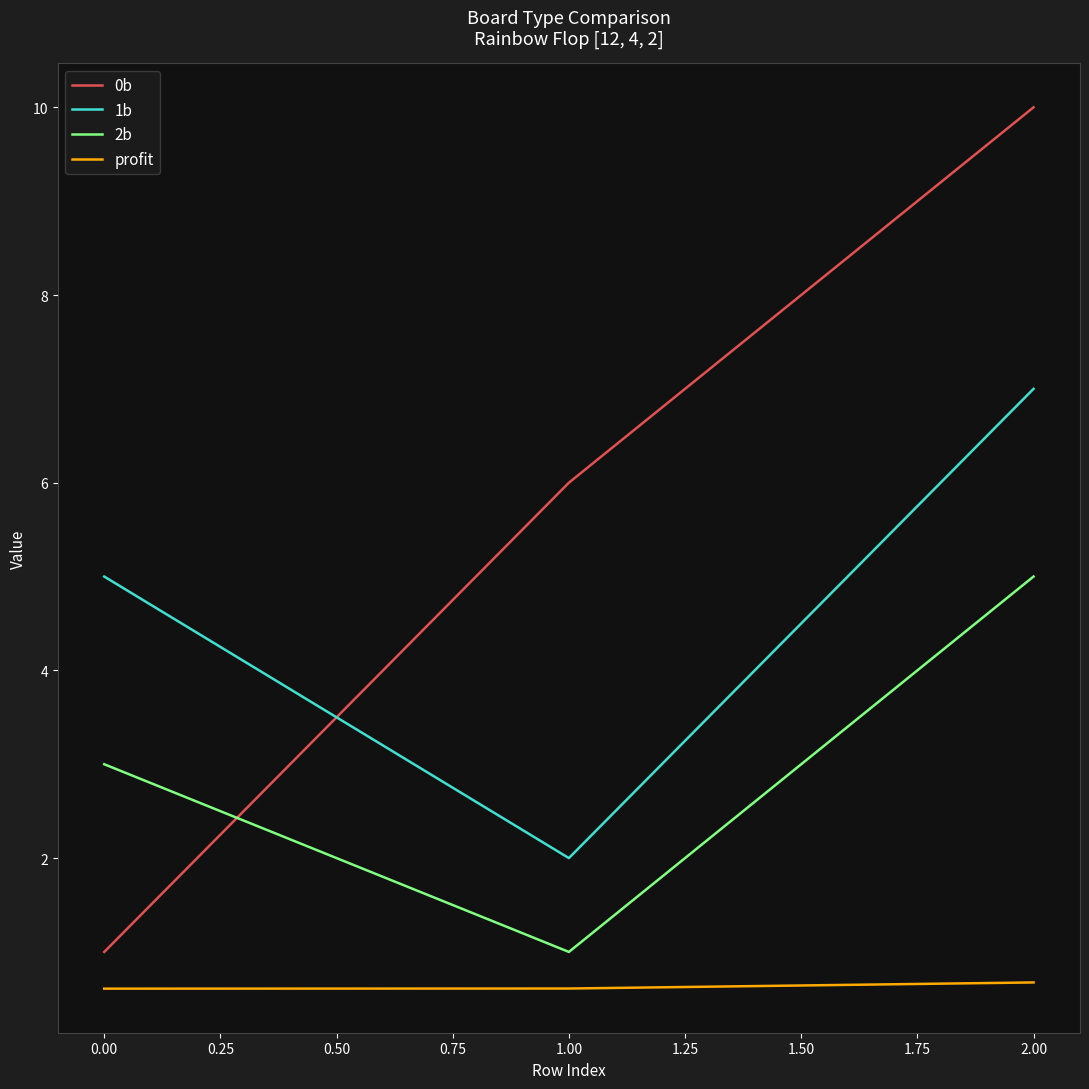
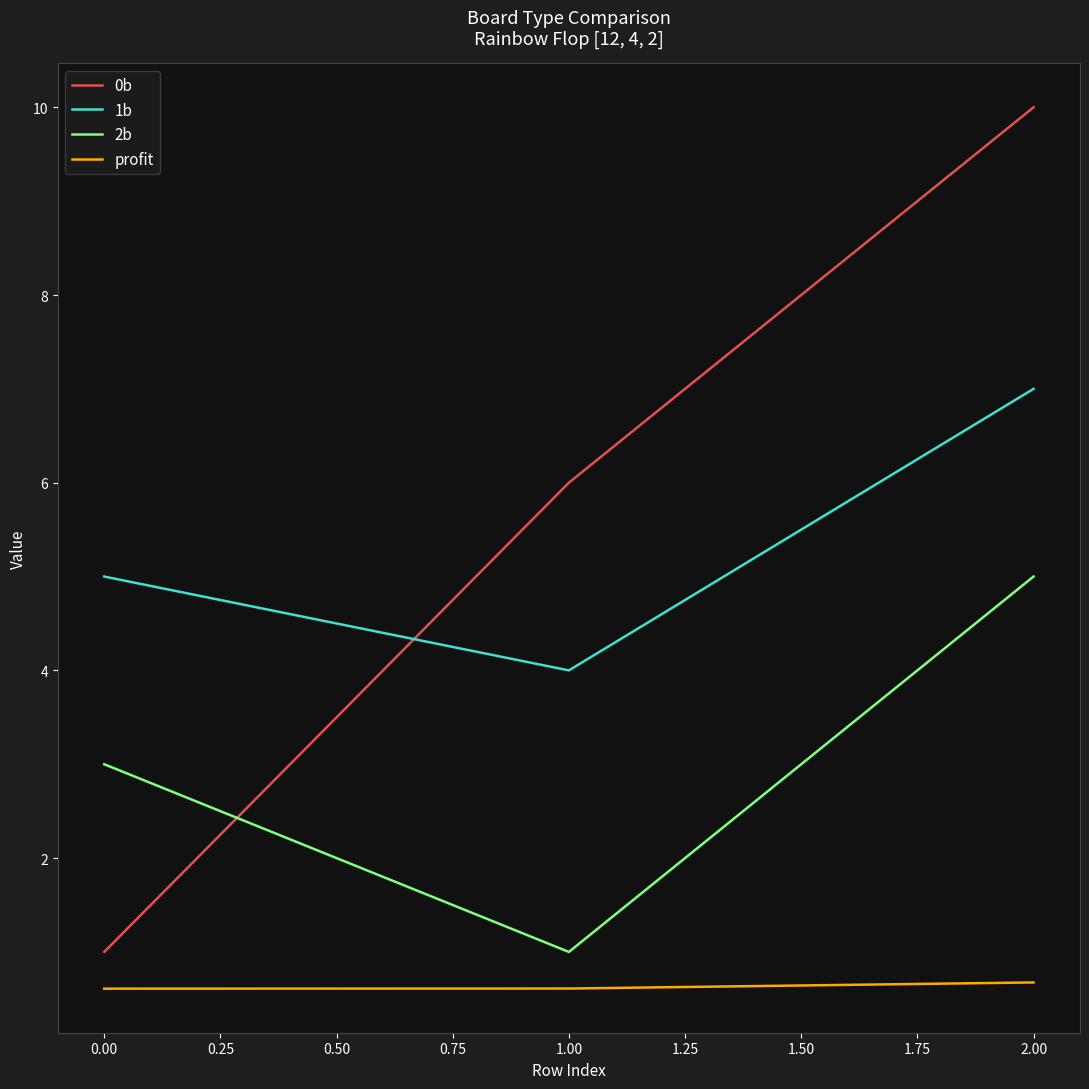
  {
    "0b": {
      "0.00": 1,
      "1.00": 6,
      "2.00": 10
    },
    "1b": {
      "0.00": 5,
-     "1.00": 2,
+     "1.00": 4,
      "2.00": 7
    },
    "2b": {
      "0.00": 3,
      "1.00": 1,
      "2.00": 5
    },
    "profit": {
      "0.00": 0.6,
      "1.00": 0.6,
      "2.00": 0.7
    }
  }
